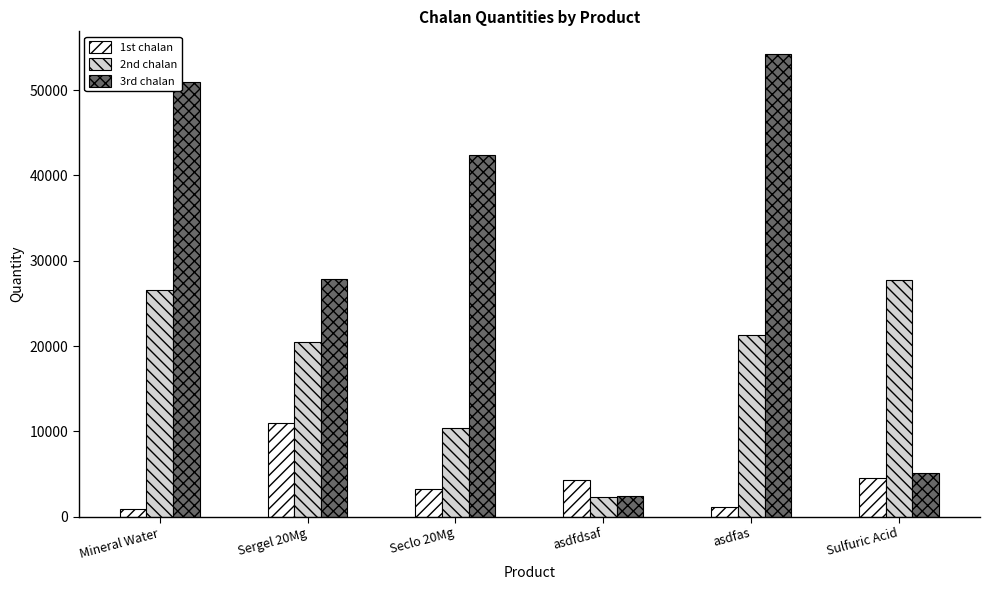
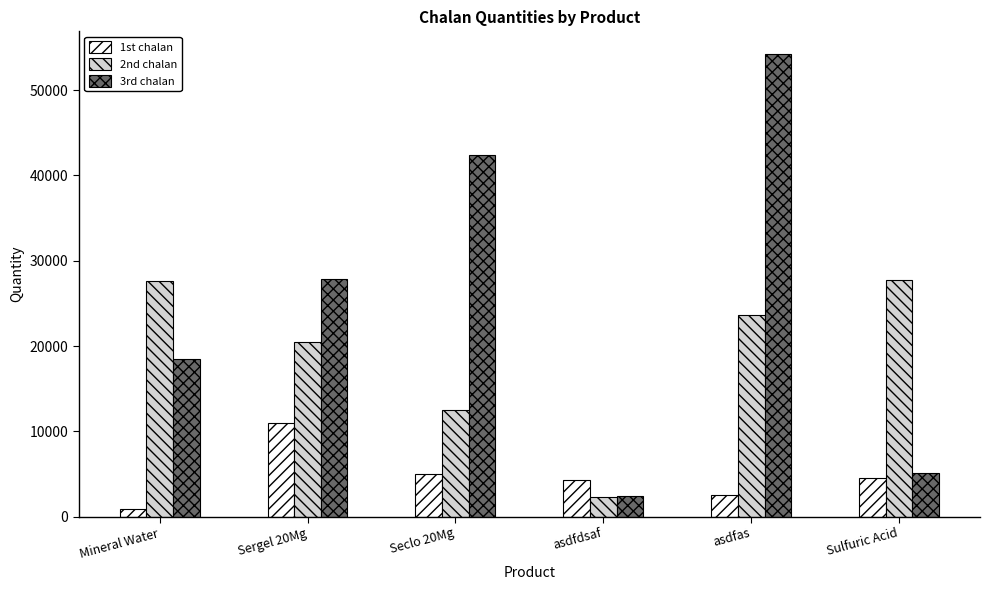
  {
    "1st chalan": {
      "Mineral Water": 1000,
      "Sergel 20Mg": 11000,
-     "Seclo 20Mg": 3000,
+     "Seclo 20Mg": 5000,
      "asdfdsaf": 4000,
-     "asdfas": 1000,
+     "asdfas": 3000,
      "Sulfuric Acid": 5000
    },
    "2nd chalan": {
-     "Mineral Water": 27000,
+     "Mineral Water": 28000,
      "Sergel 20Mg": 20000,
-     "Seclo 20Mg": 10000,
+     "Seclo 20Mg": 13000,
      "asdfdsaf": 2000,
-     "asdfas": 21000,
+     "asdfas": 24000,
      "Sulfuric Acid": 28000
    },
    "3rd chalan": {
-     "Mineral Water": 51000,
+     "Mineral Water": 18000,
      "Sergel 20Mg": 28000,
      "Seclo 20Mg": 42000,
      "asdfdsaf": 2000,
      "asdfas": 54000,
      "Sulfuric Acid": 5000
    }
  }
